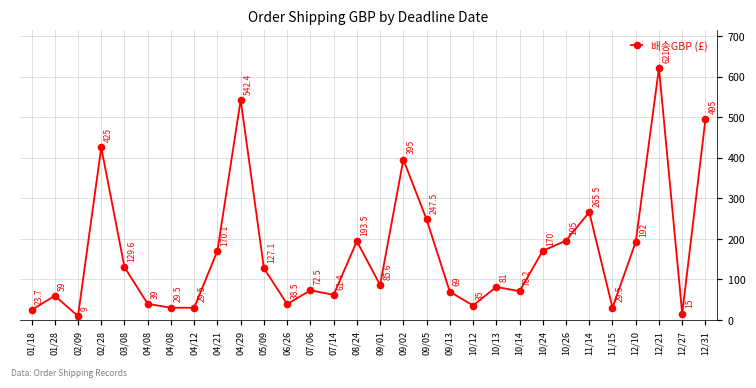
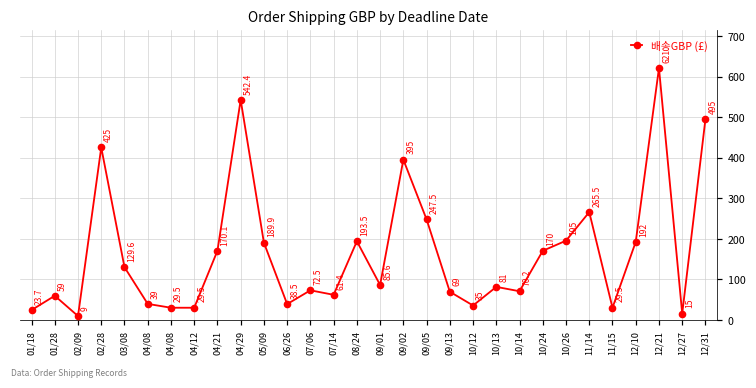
  {
    "01/18": 23.7,
    "01/28": 59,
    "02/09": 9,
    "02/28": 425,
    "03/08": 129.6,
    "04/12": 29.5,
    "04/21": 170.1,
    "04/29": 542.4,
-   "05/09": 127.1,
+   "05/09": 189.9,
    "06/26": 38.5,
    "07/06": 72.5,
    "07/14": 61.4,
    "08/24": 193.5,
    "09/01": 85.6,
    "09/02": 395,
    "09/05": 247.5,
    "09/13": 69,
    "10/12": 35,
    "10/13": 81,
    "10/14": 70.2,
    "10/24": 170,
    "10/26": 195,
    "11/14": 265.5,
    "11/15": 29.5,
    "12/10": 192,
    "12/21": 621,
    "12/27": 15,
    "12/31": 495
  }
